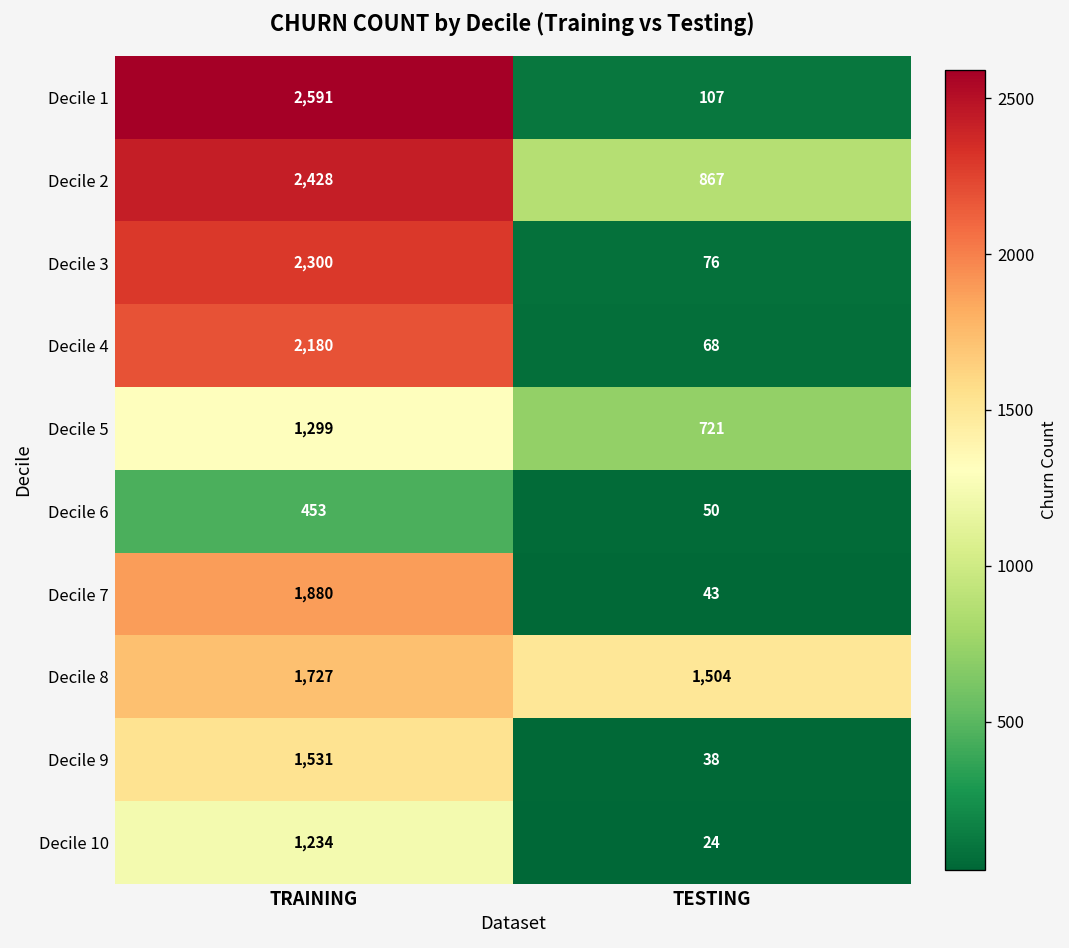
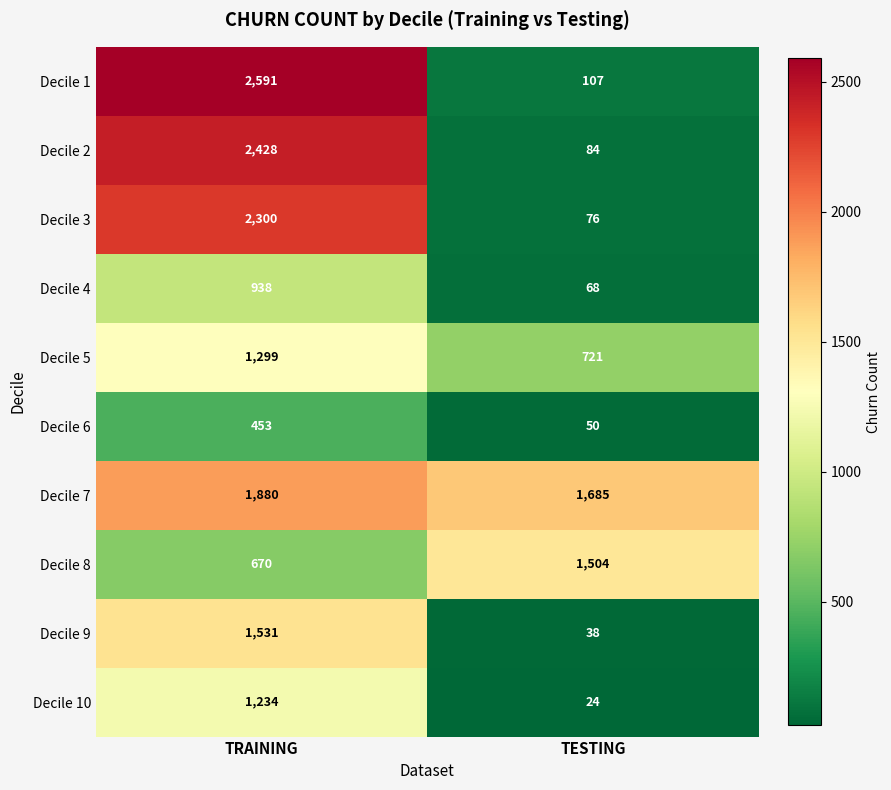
  {
    "Decile 1": {
      "TRAINING": "2,591",
      "TESTING": "107"
    },
    "Decile 2": {
      "TRAINING": "2,428",
-     "TESTING": "867"
+     "TESTING": "84"
    },
    "Decile 3": {
      "TRAINING": "2,300",
      "TESTING": "76"
    },
    "Decile 4": {
-     "TRAINING": "2,180",
+     "TRAINING": "938",
      "TESTING": "68"
    },
    "Decile 5": {
      "TRAINING": "1,299",
      "TESTING": "721"
    },
    "Decile 6": {
      "TRAINING": "453",
      "TESTING": "50"
    },
    "Decile 7": {
      "TRAINING": "1,880",
-     "TESTING": "43"
+     "TESTING": "1,685"
    },
    "Decile 8": {
-     "TRAINING": "1,727",
+     "TRAINING": "670",
      "TESTING": "1,504"
    },
    "Decile 9": {
      "TRAINING": "1,531",
      "TESTING": "38"
    },
    "Decile 10": {
      "TRAINING": "1,234",
      "TESTING": "24"
    }
  }
